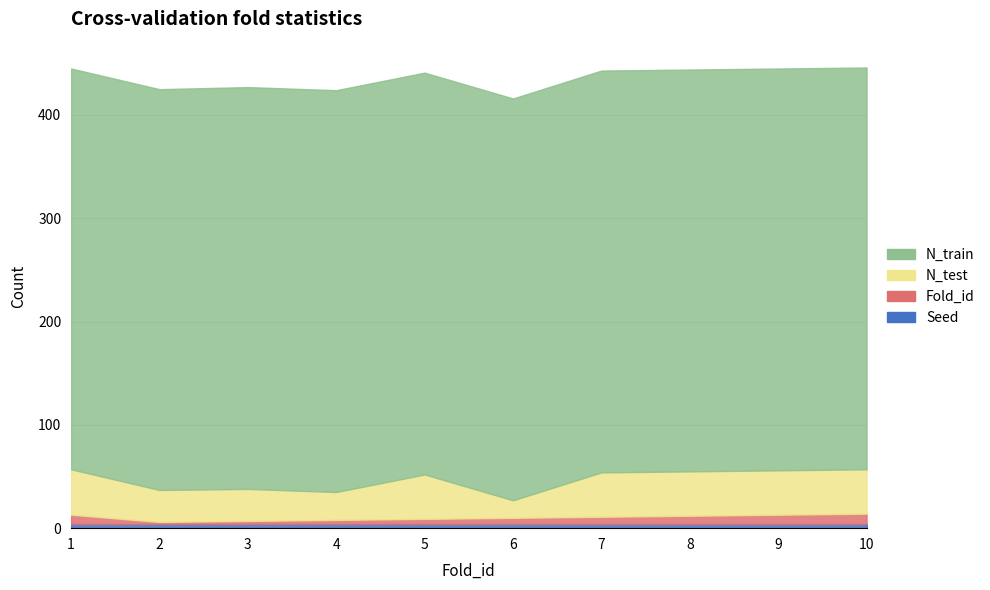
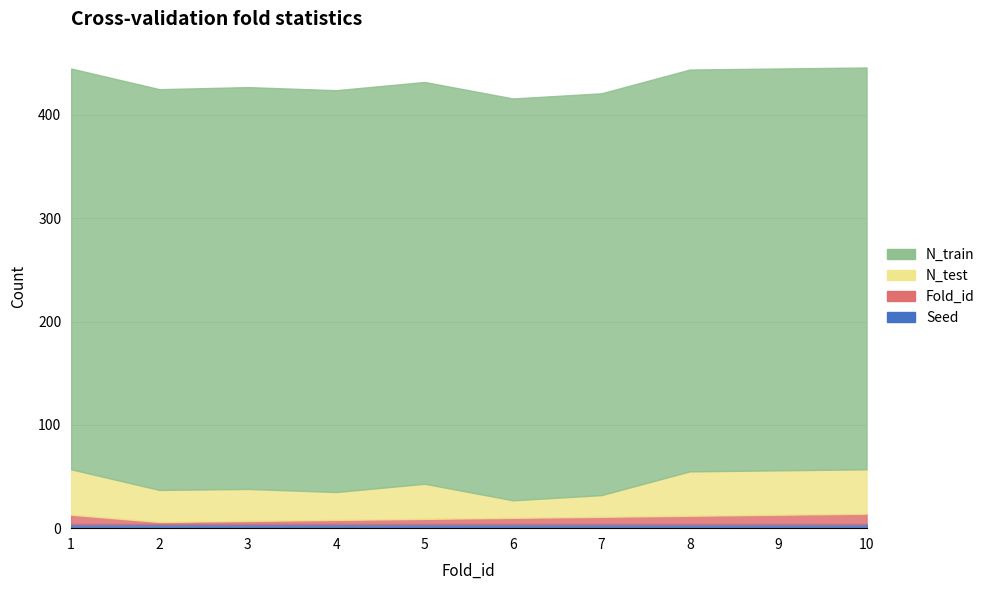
  {
    "Seed": {
      "1": 4,
      "3": 4,
      "4": 4,
      "5": 4,
      "6": 4,
      "7": 4,
      "8": 4,
      "9": 4,
      "10": 4
    },
    "Fold_id": {
      "1": 9,
      "3": 3,
      "4": 4,
      "5": 5,
      "6": 6,
      "7": 7,
      "8": 8,
      "9": 9,
      "10": 10
    },
    "N_test": {
      "1": 44,
      "2": 31,
      "3": 31,
      "4": 27,
-     "5": 43,
+     "5": 34,
      "6": 17,
-     "7": 43,
+     "7": 21,
      "8": 43,
      "9": 43,
      "10": 43
    },
    "N_train": {
      "1": 388,
      "2": 388,
      "3": 389,
      "4": 389,
      "5": 389,
      "6": 389,
      "7": 389,
      "8": 389,
      "9": 389,
      "10": 389
    }
  }
